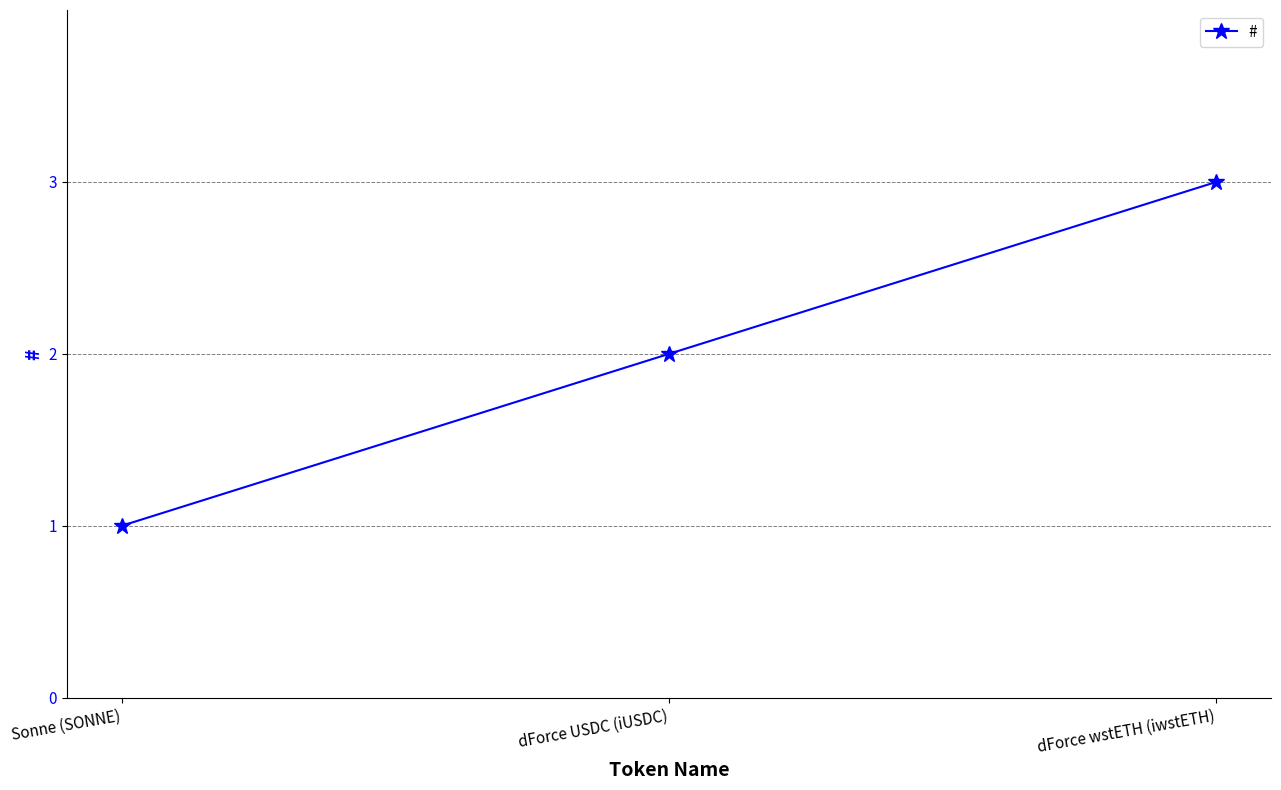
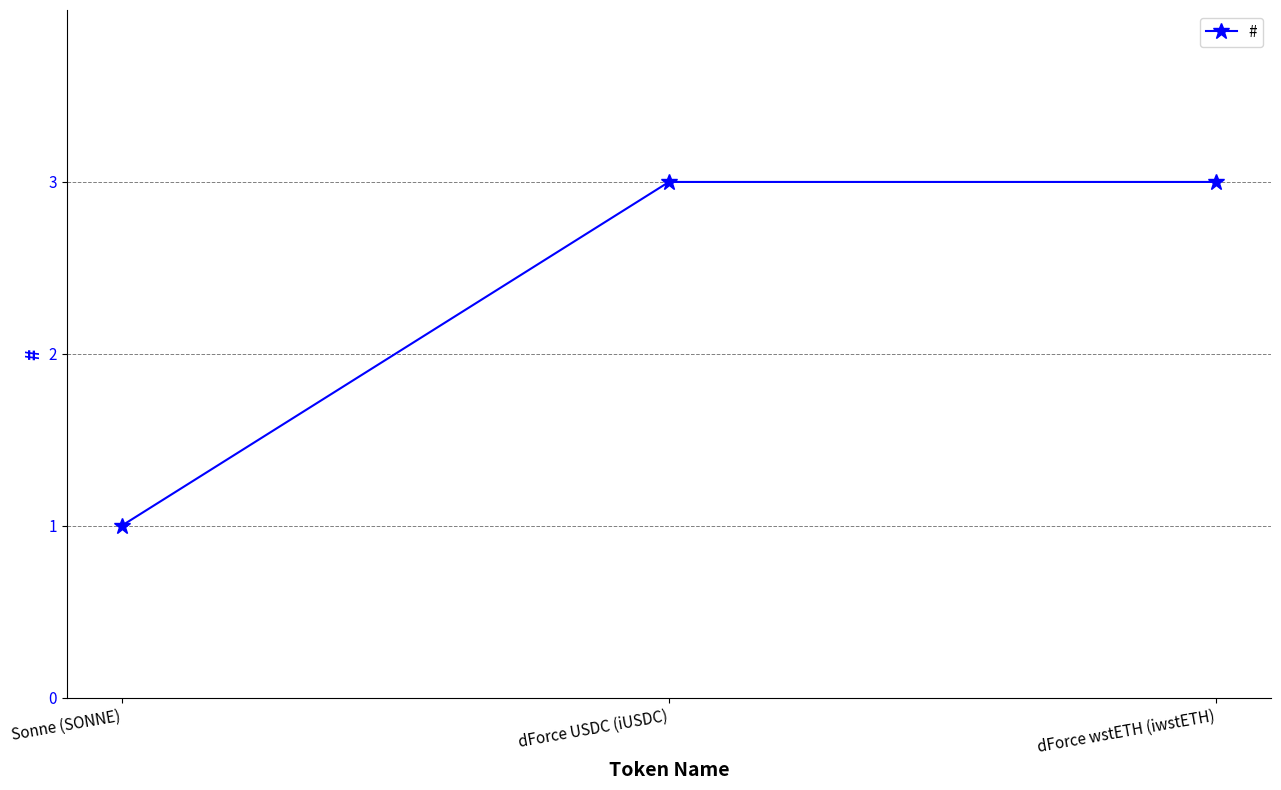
  {
    "Sonne (SONNE)": 1,
-   "dForce USDC (iUSDC)": 2,
+   "dForce USDC (iUSDC)": 3,
    "dForce wstETH (iwstETH)": 3
  }
